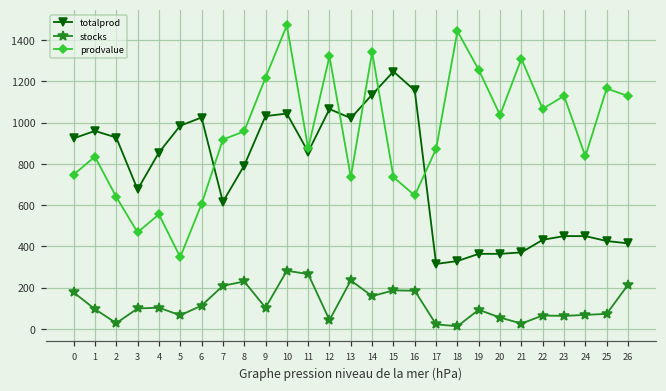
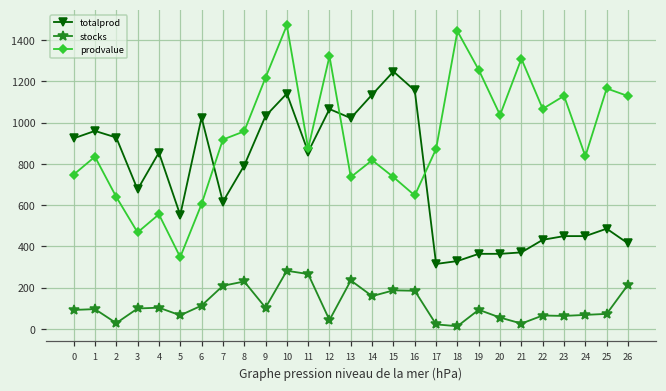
  {
    "totalprod": {
      "0": 920,
      "1": 960,
      "2": 930,
      "3": 680,
      "4": 860,
-     "5": 990,
+     "5": 550,
      "6": 1030,
      "7": 620,
      "8": 790,
      "9": 1030,
-     "10": 1040,
+     "10": 1140,
      "11": 860,
      "12": 1070,
      "13": 1020,
      "14": 1140,
      "15": 1250,
      "16": 1160,
      "17": 320,
      "18": 330,
      "19": 360,
      "20": 360,
      "21": 370,
      "22": 430,
      "23": 450,
      "24": 450,
-     "25": 430,
+     "25": 490,
      "26": 410
    },
    "stocks": {
-     "0": 180,
+     "0": 90,
      "1": 100,
      "2": 30,
      "3": 100,
      "4": 100,
      "5": 70,
      "6": 110,
      "7": 210,
      "8": 230,
      "9": 100,
      "10": 280,
      "11": 270,
      "12": 40,
      "13": 240,
      "14": 160,
      "15": 190,
      "16": 190,
      "17": 20,
      "18": 10,
      "19": 90,
      "20": 60,
      "21": 30,
      "22": 70,
      "23": 60,
      "24": 70,
      "25": 70,
      "26": 210
    },
    "prodvalue": {
      "0": 750,
      "1": 840,
      "2": 640,
      "3": 470,
      "4": 560,
      "5": 350,
      "6": 610,
      "7": 920,
      "8": 960,
      "9": 1220,
      "10": 1470,
      "11": 880,
      "12": 1320,
      "13": 740,
-     "14": 1340,
+     "14": 820,
      "15": 740,
      "16": 650,
      "17": 870,
      "18": 1440,
      "19": 1260,
      "20": 1040,
      "21": 1310,
      "22": 1070,
      "23": 1130,
      "24": 840,
      "25": 1170,
      "26": 1130
    }
  }
